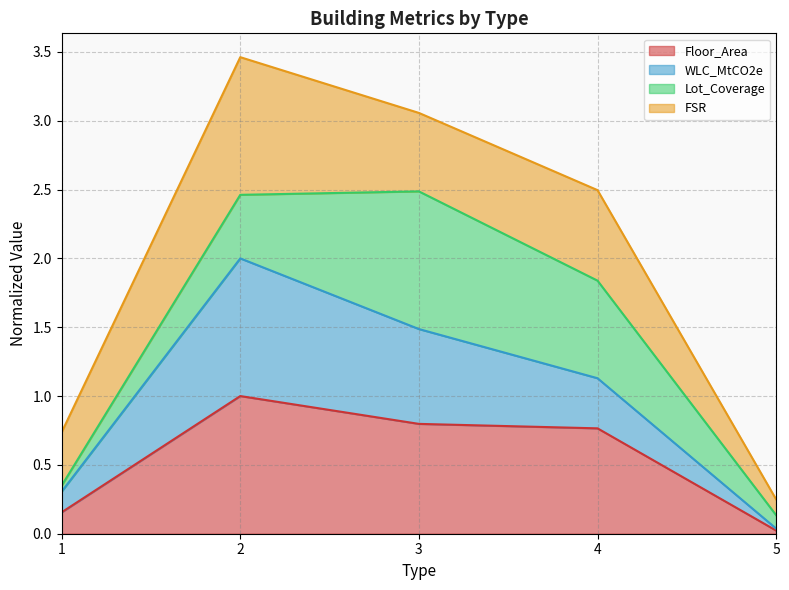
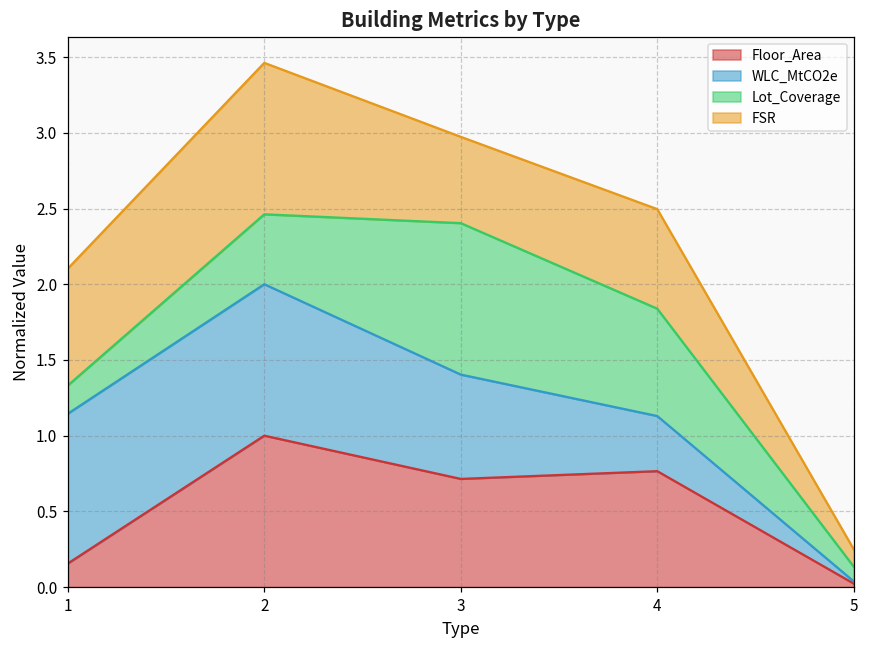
  {
    "Floor_Area": {
      "1": 0.16,
      "2": 1.00,
-     "3": 0.80,
+     "3": 0.71,
      "4": 0.77
    },
    "WLC_MtCO2e": {
-     "1": 0.15,
+     "1": 0.99,
      "2": 1.00,
      "3": 0.69,
      "4": 0.36
    },
    "Lot_Coverage": {
-     "1": 0.04,
+     "1": 0.19,
      "2": 0.46,
      "3": 1.00,
      "4": 0.71,
      "5": 0.10
    },
    "FSR": {
-     "1": 0.39,
+     "1": 0.77,
      "2": 1.00,
      "3": 0.57,
      "4": 0.66,
      "5": 0.11
    }
  }
